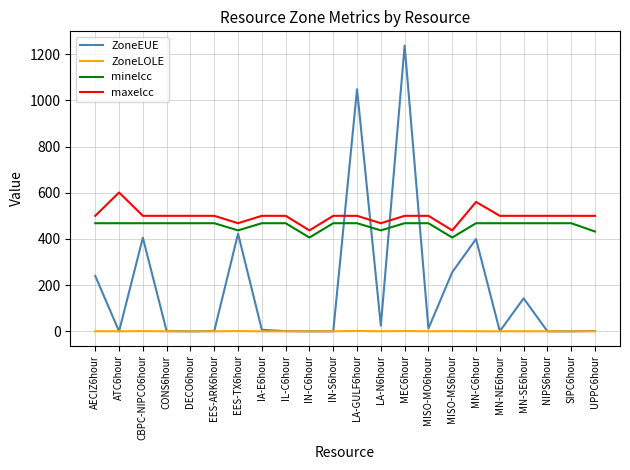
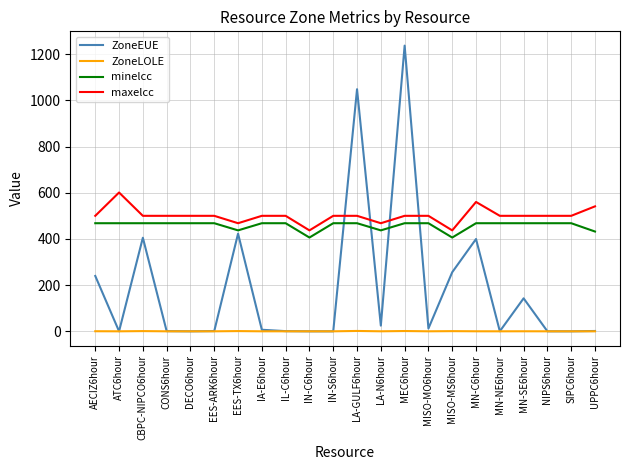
  {
    "ZoneEUE": {
      "AECIZ6hour": 240,
      "CBPC-NIPCO6hour": 410,
      "EES-TX6hour": 420,
      "LA-GULF6hour": 1050,
      "LA-N6hour": 20,
      "MEC6hour": 1240,
      "MISO-MO6hour": 10,
      "MISO-MS6hour": 260,
      "MN-C6hour": 400,
      "MN-SE6hour": 140
    },
    "ZoneLOLE": {
      "AECIZ6hour": 0,
      "CBPC-NIPCO6hour": 0,
      "EES-TX6hour": 0,
      "LA-GULF6hour": 0,
      "LA-N6hour": 0,
      "MEC6hour": 0,
      "MISO-MO6hour": 0,
      "MISO-MS6hour": 0,
      "MN-C6hour": 0,
      "MN-SE6hour": 0
    },
    "minelcc": {
      "AECIZ6hour": 470,
      "ATC6hour": 470,
      "CBPC-NIPCO6hour": 470,
      "CONS6hour": 470,
      "DECO6hour": 470,
      "EES-ARK6hour": 470,
      "EES-TX6hour": 440,
      "IA-E6hour": 470,
      "IL-C6hour": 470,
      "IN-C6hour": 410,
      "IN-S6hour": 470,
      "LA-GULF6hour": 470,
      "LA-N6hour": 440,
      "MEC6hour": 470,
      "MISO-MO6hour": 470,
      "MISO-MS6hour": 410,
      "MN-C6hour": 470,
      "MN-NE6hour": 470,
      "MN-SE6hour": 470,
      "NIPS6hour": 470,
      "SIPC6hour": 470,
      "UPPC6hour": 430
    },
    "maxelcc": {
      "AECIZ6hour": 500,
      "ATC6hour": 600,
      "CBPC-NIPCO6hour": 500,
      "CONS6hour": 500,
      "DECO6hour": 500,
      "EES-ARK6hour": 500,
      "EES-TX6hour": 470,
      "IA-E6hour": 500,
      "IL-C6hour": 500,
      "IN-C6hour": 440,
      "IN-S6hour": 500,
      "LA-GULF6hour": 500,
      "LA-N6hour": 470,
      "MEC6hour": 500,
      "MISO-MO6hour": 500,
      "MISO-MS6hour": 440,
      "MN-C6hour": 560,
      "MN-NE6hour": 500,
      "MN-SE6hour": 500,
      "NIPS6hour": 500,
      "SIPC6hour": 500,
-     "UPPC6hour": 500
+     "UPPC6hour": 540
    }
  }
